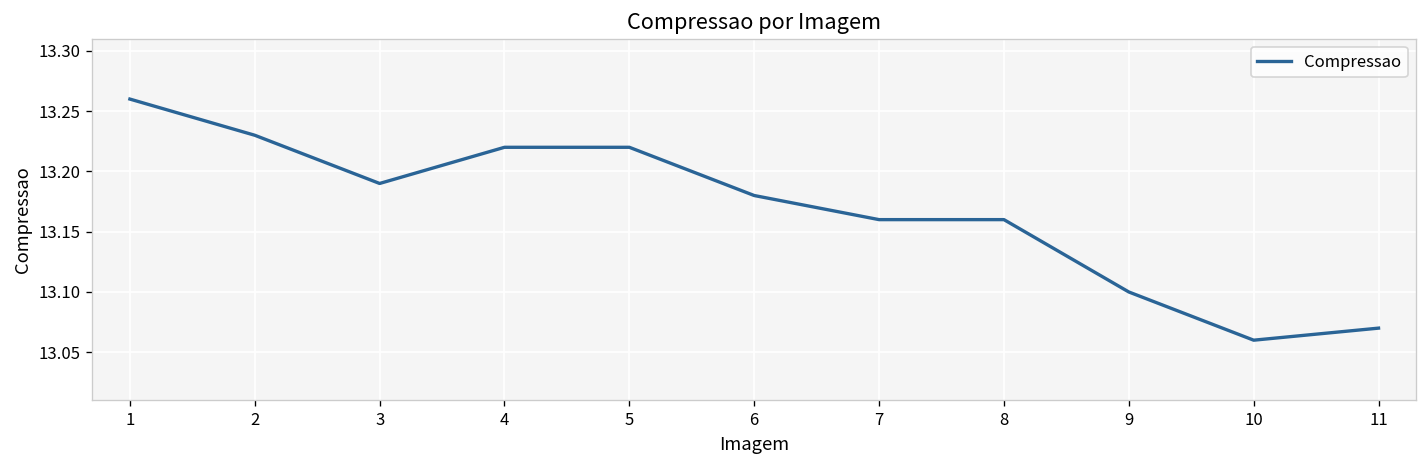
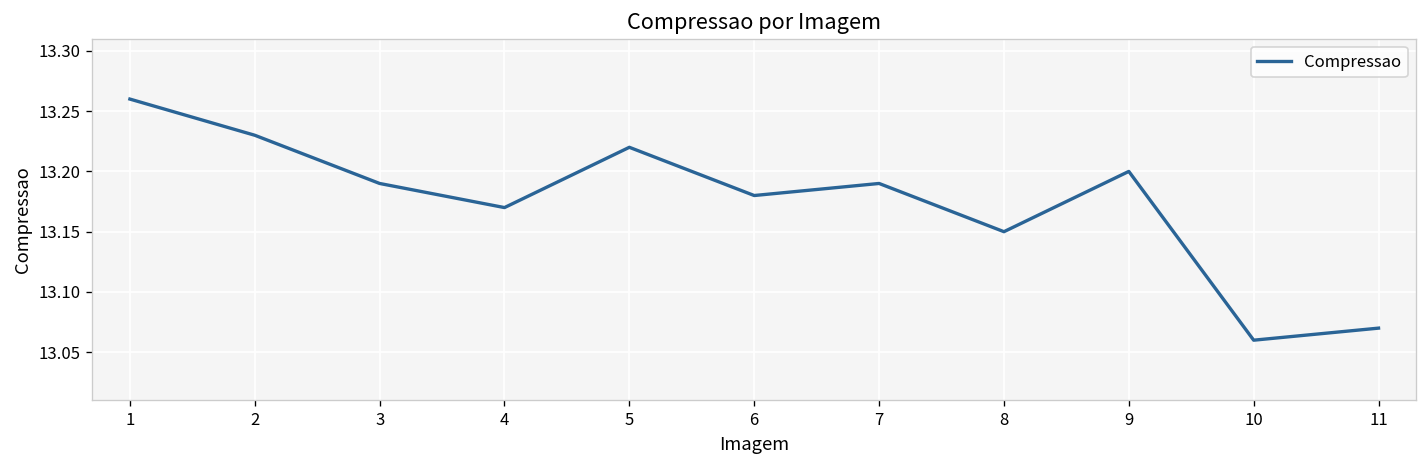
  {
    "1": 13.26,
    "2": 13.23,
    "3": 13.19,
-   "4": 13.22,
+   "4": 13.17,
    "5": 13.22,
    "6": 13.18,
-   "7": 13.16,
-   "8": 13.16,
-   "9": 13.1,
+   "7": 13.19,
+   "8": 13.15,
+   "9": 13.2,
    "10": 13.06,
    "11": 13.07
  }
